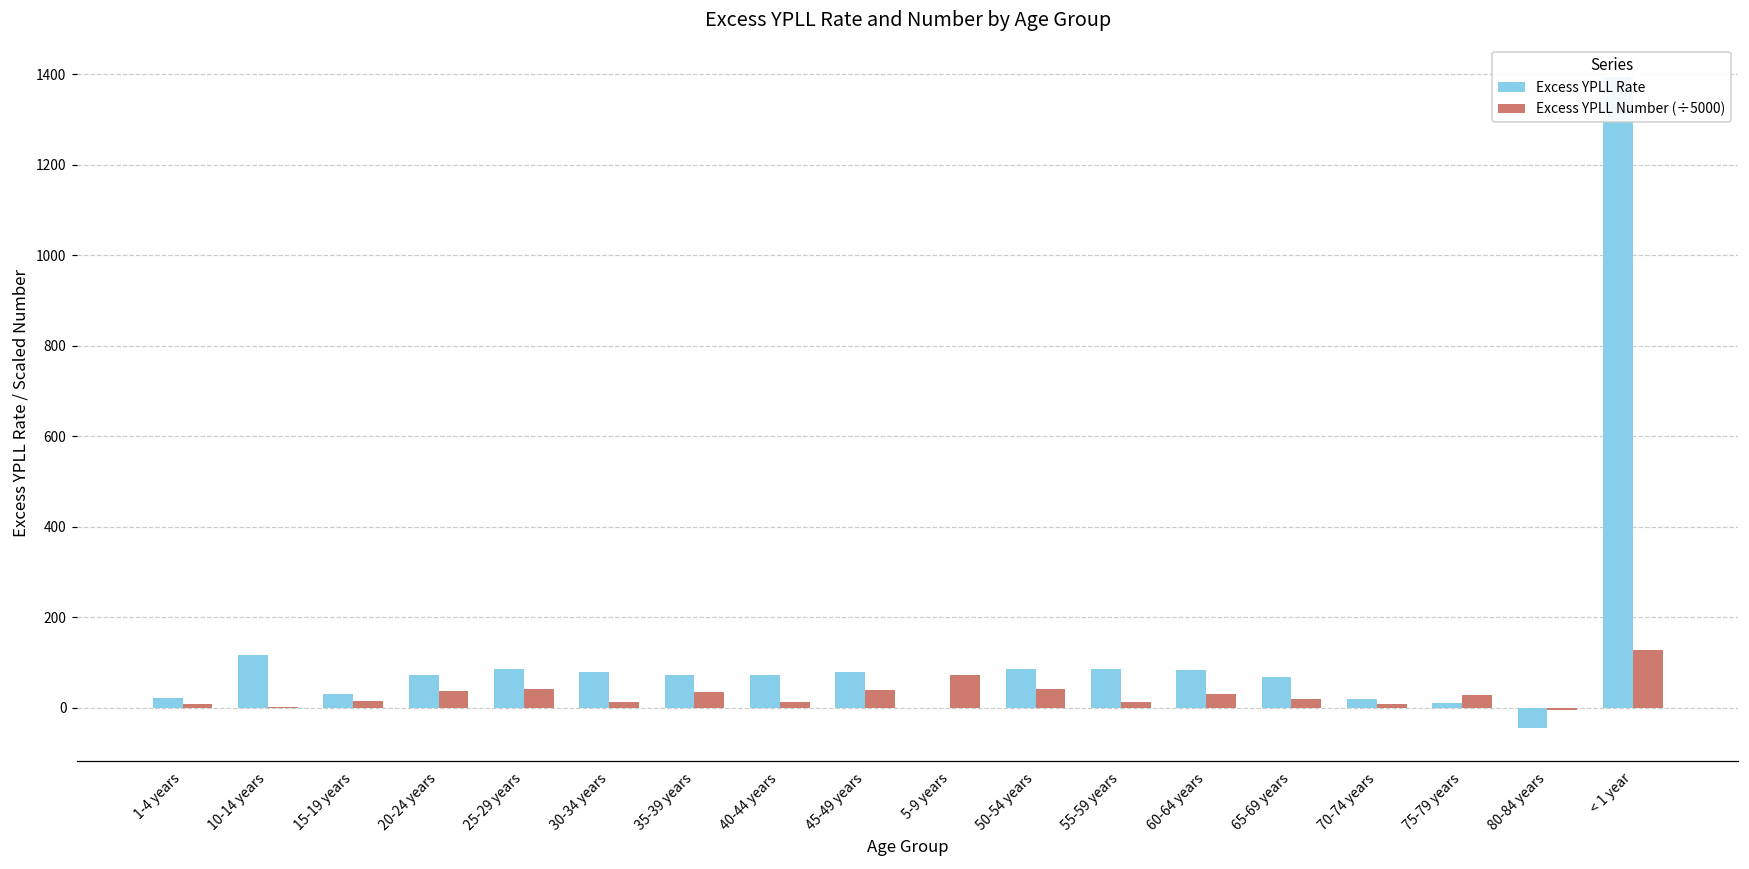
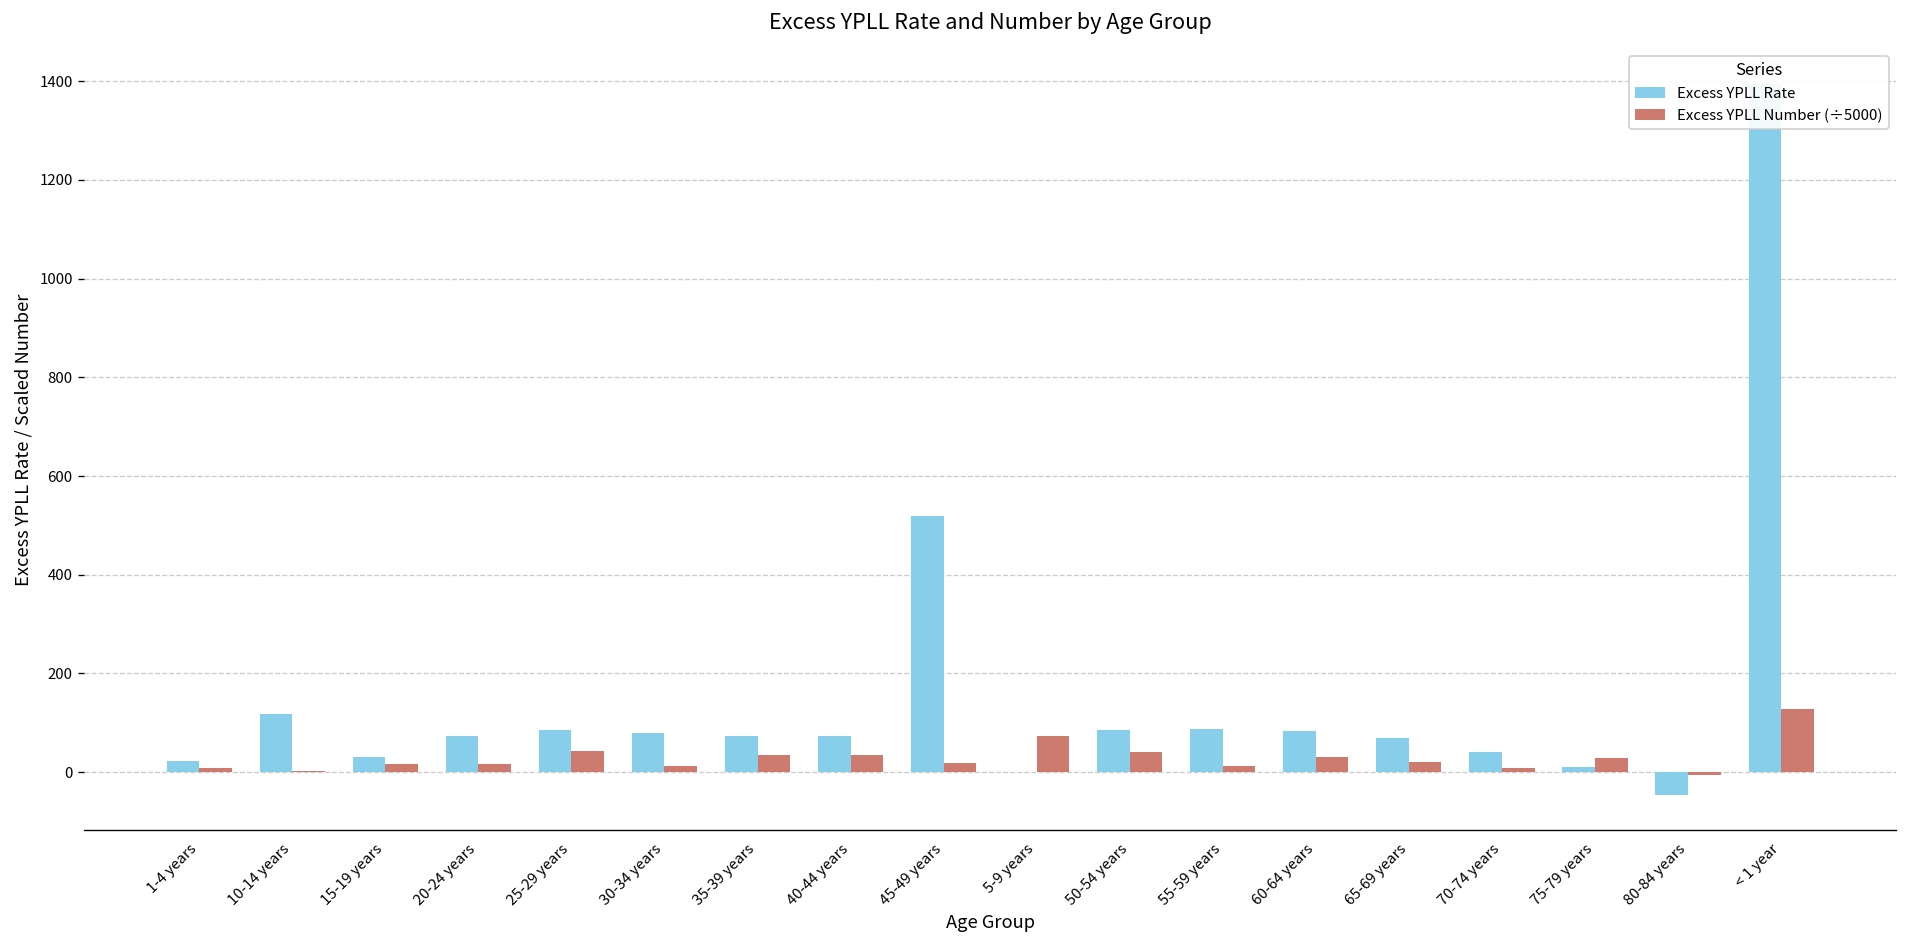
  {
    "Excess YPLL Rate": {
      "1-4 years": 20,
      "10-14 years": 120,
      "15-19 years": 30,
      "20-24 years": 70,
      "25-29 years": 90,
      "30-34 years": 80,
      "35-39 years": 70,
      "40-44 years": 70,
-     "45-49 years": 80,
+     "45-49 years": 520,
      "50-54 years": 90,
      "55-59 years": 90,
      "60-64 years": 80,
      "65-69 years": 70,
-     "70-74 years": 20,
+     "70-74 years": 40,
      "75-79 years": 10,
      "80-84 years": -50
    },
    "Excess YPLL Number (÷5000)": {
      "1-4 years": 10,
      "15-19 years": 20,
-     "20-24 years": 40,
+     "20-24 years": 20,
      "25-29 years": 40,
      "30-34 years": 10,
      "35-39 years": 40,
-     "40-44 years": 10,
-     "45-49 years": 40,
+     "40-44 years": 40,
+     "45-49 years": 20,
      "5-9 years": 70,
      "50-54 years": 40,
      "55-59 years": 10,
      "60-64 years": 30,
      "65-69 years": 20,
      "70-74 years": 10,
      "75-79 years": 30,
      "< 1 year": 130
    }
  }
